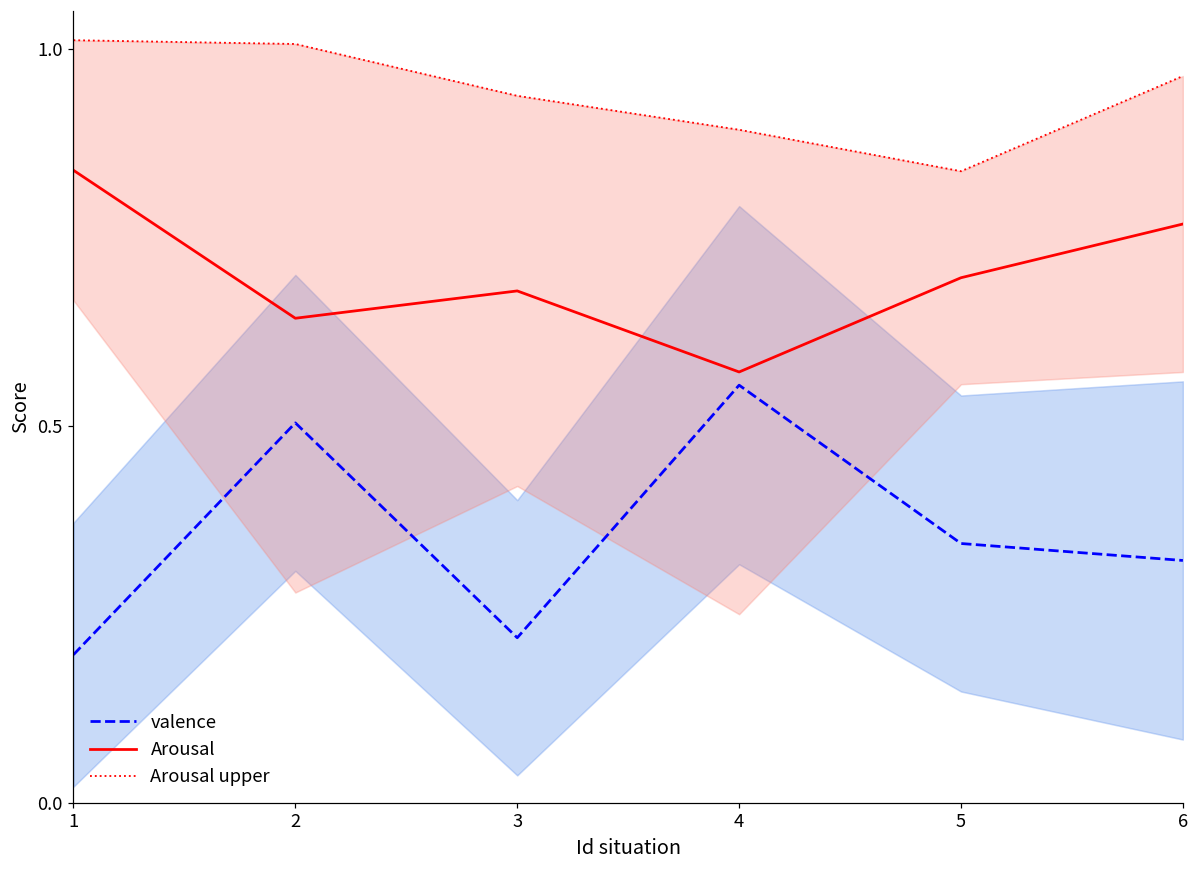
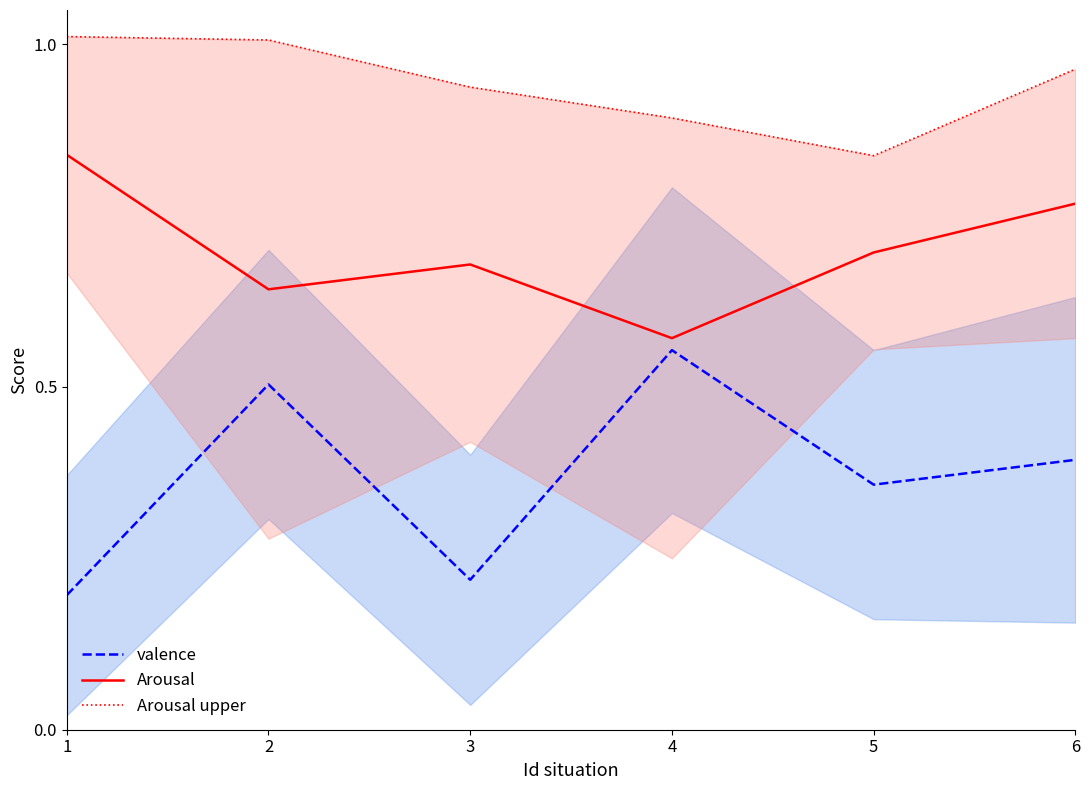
  {
    "valence": {
      "1": 0.20,
      "2": 0.50,
      "3": 0.22,
      "4": 0.55,
-     "5": 0.34,
-     "6": 0.32
+     "5": 0.36,
+     "6": 0.39
    }
  }
